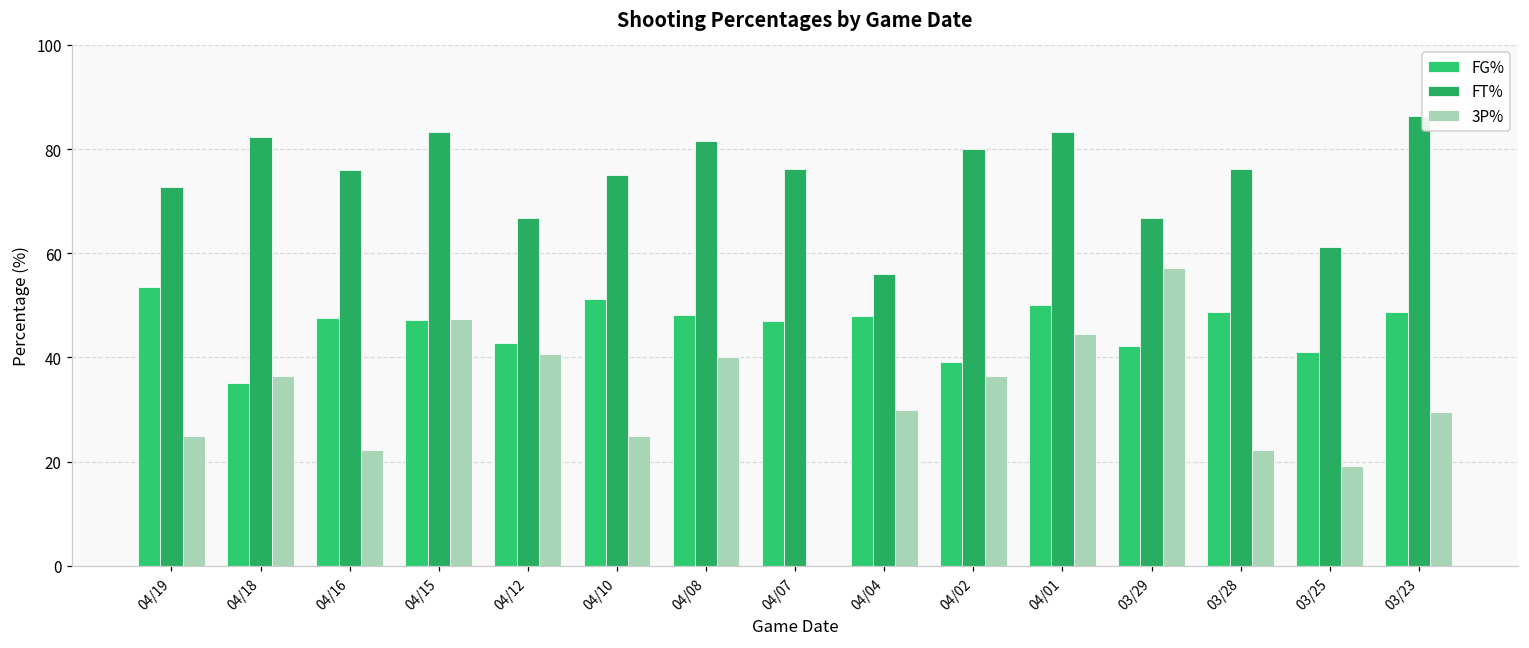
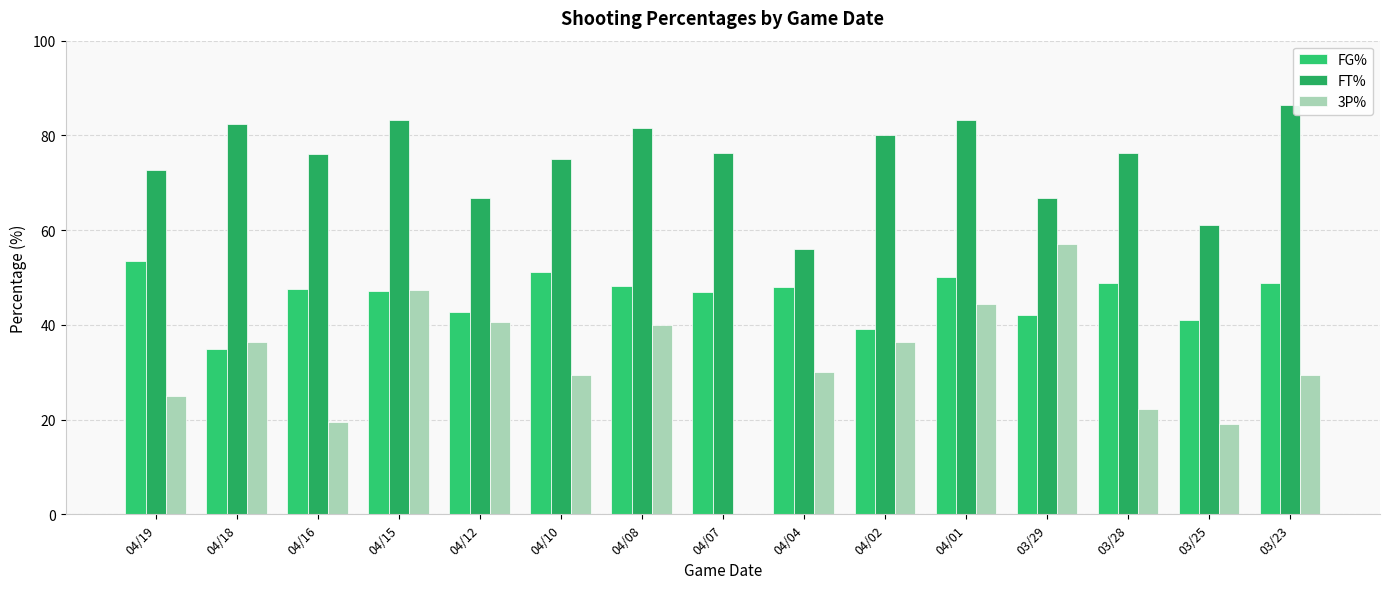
  {
    "3P%": {
      "04/19": 25,
      "04/18": 36,
-     "04/16": 22,
+     "04/16": 19,
      "04/15": 47,
      "04/12": 41,
-     "04/10": 25,
+     "04/10": 30,
      "04/08": 40,
      "04/07": 0,
      "04/04": 30,
      "04/02": 36,
      "04/01": 44,
      "03/29": 57,
      "03/28": 22,
      "03/25": 19,
      "03/23": 30
    }
  }
